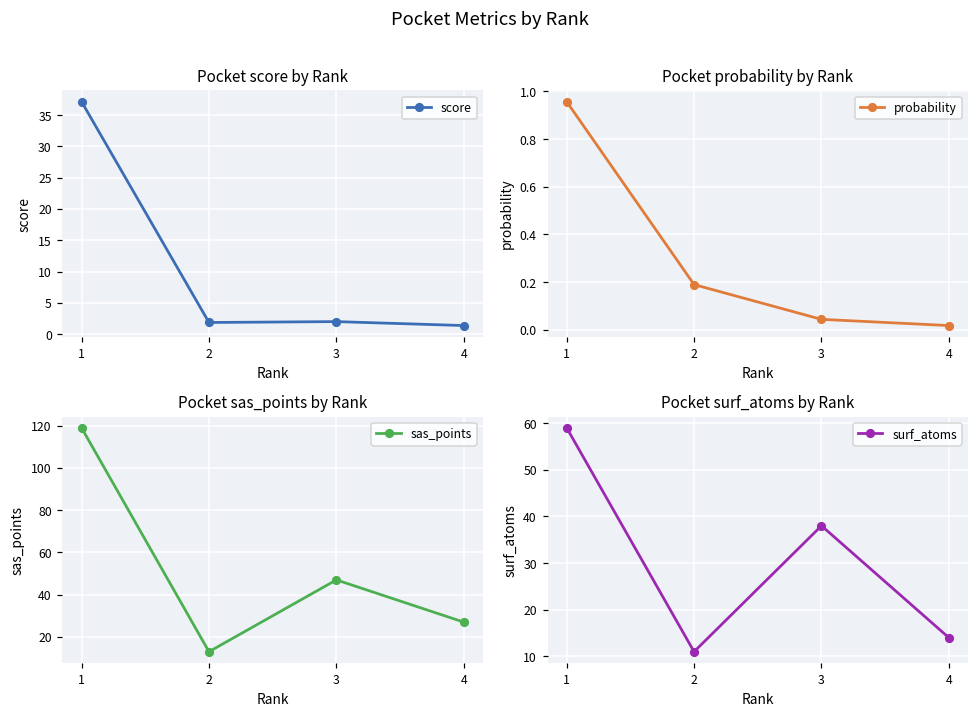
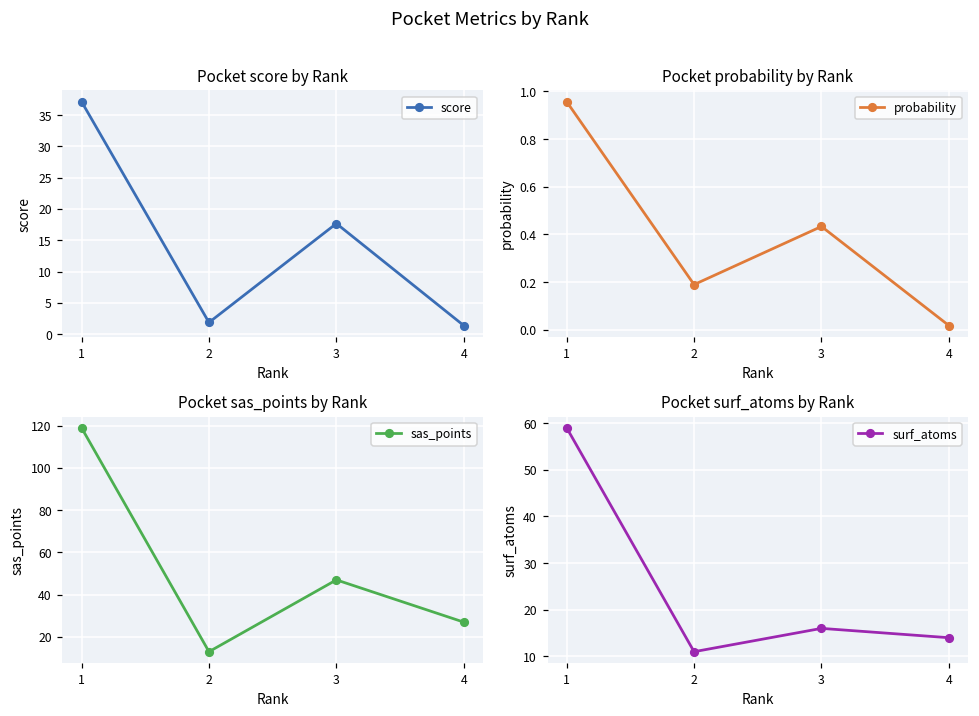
  {
    "Pocket score by Rank": {
      "1": 37,
      "2": 2,
-     "3": 2,
+     "3": 18,
      "4": 1
    },
    "Pocket probability by Rank": {
      "1": 0.96,
      "2": 0.19,
-     "3": 0.04,
+     "3": 0.43,
      "4": 0.02
    },
    "Pocket sas_points by Rank": {
      "1": 119,
      "2": 13,
      "3": 47,
      "4": 27
    },
    "Pocket surf_atoms by Rank": {
      "1": 59,
      "2": 11,
-     "3": 38,
+     "3": 16,
      "4": 14
    }
  }
